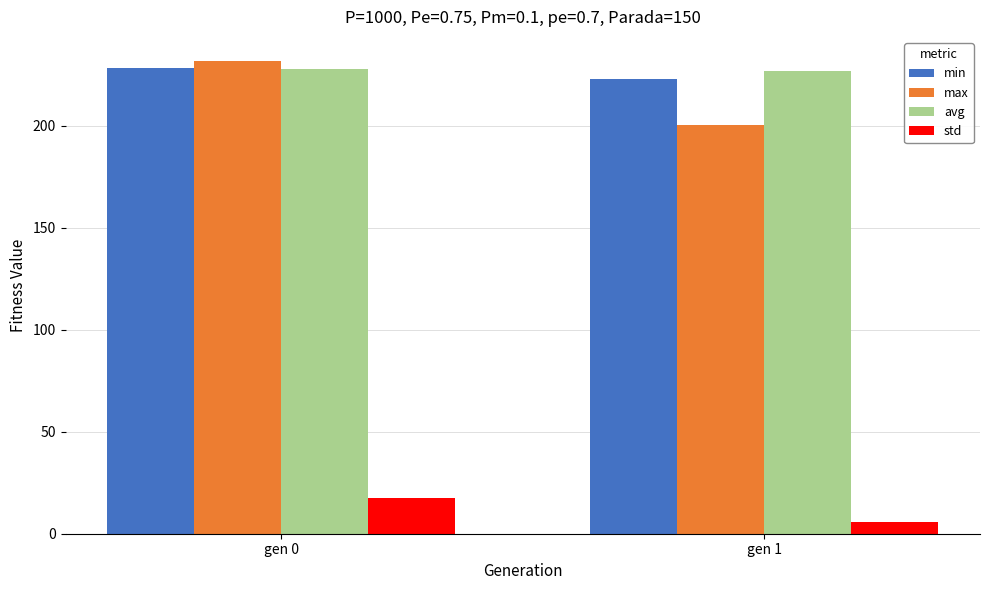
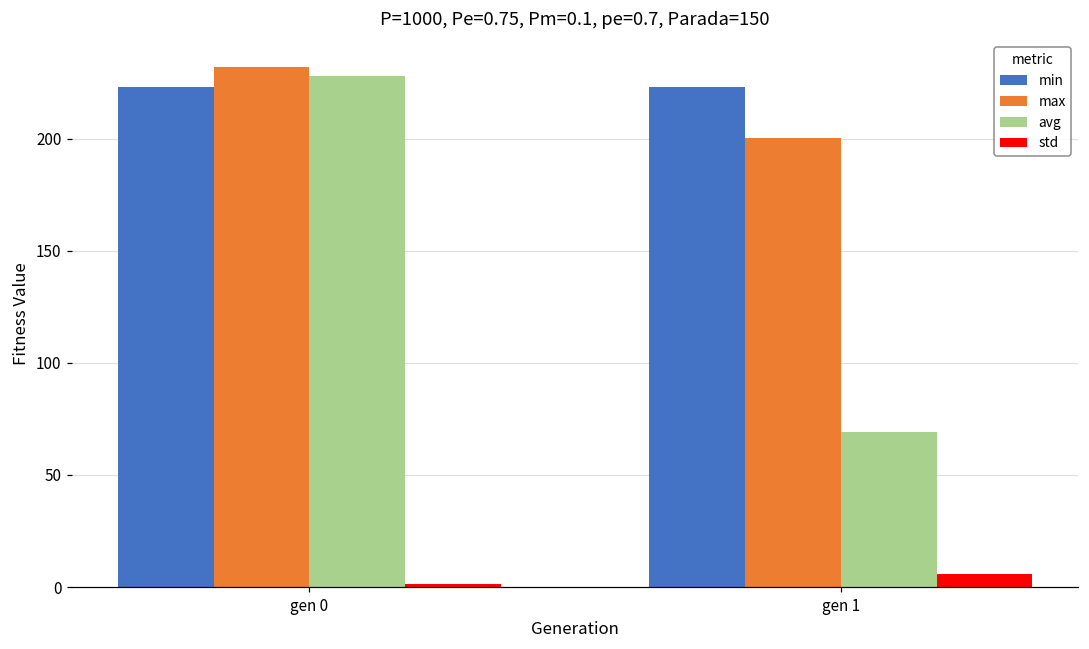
  {
    "min": {
-     "gen 0": 228,
+     "gen 0": 223,
      "gen 1": 223
    },
    "max": {
      "gen 0": 232,
      "gen 1": 200
    },
    "avg": {
      "gen 0": 228,
-     "gen 1": 227
+     "gen 1": 69
    },
    "std": {
-     "gen 0": 18,
+     "gen 0": 1,
      "gen 1": 6
    }
  }
